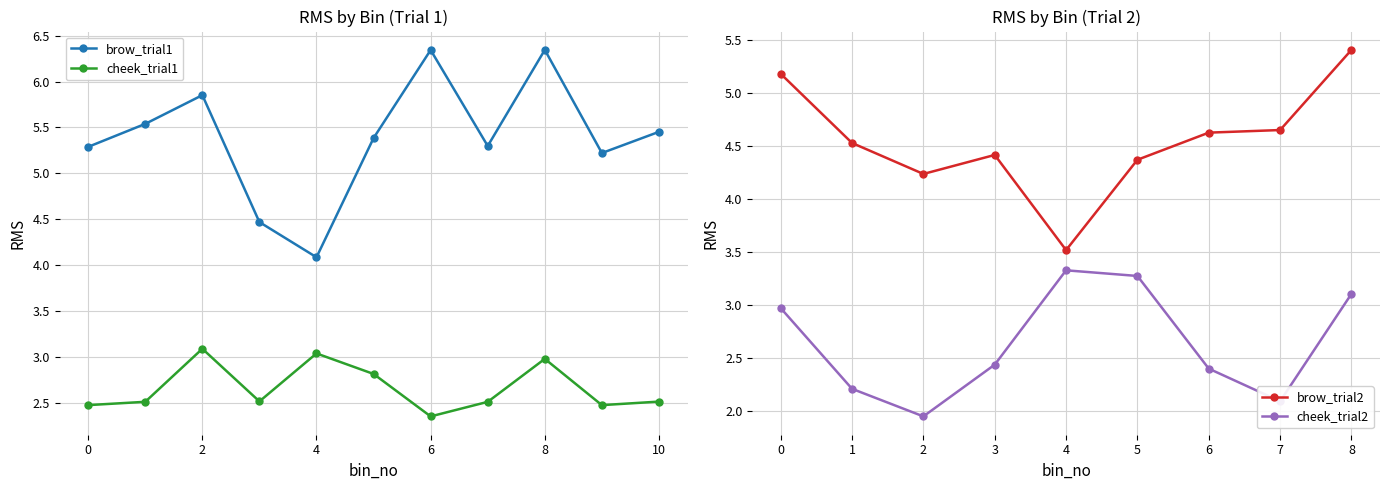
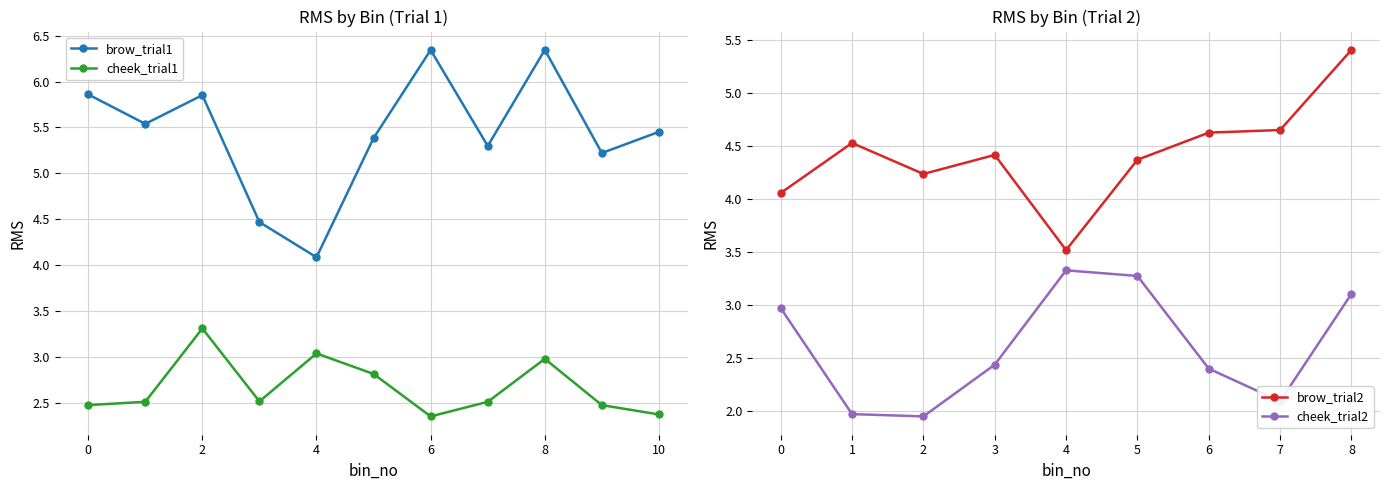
  {
    "RMS by Bin (Trial 1)": {
      "brow_trial1": {
-       "0": 5.3,
+       "0": 5.9,
        "2": 5.9,
        "4": 4.1,
        "6": 6.3,
        "8": 6.3,
        "10": 5.5
      },
      "cheek_trial1": {
        "0": 2.5,
-       "2": 3.1,
+       "2": 3.3,
        "4": 3.0,
        "6": 2.3,
        "8": 3.0,
-       "10": 2.5
+       "10": 2.4
      }
    },
    "RMS by Bin (Trial 2)": {
      "brow_trial2": {
-       "0": 5.18,
+       "0": 4.05,
        "1": 4.53,
        "2": 4.23,
        "3": 4.41,
        "4": 3.51,
        "5": 4.37,
        "6": 4.62,
        "7": 4.65,
        "8": 5.40
      },
      "cheek_trial2": {
        "0": 2.97,
-       "1": 2.21,
+       "1": 1.97,
        "2": 1.95,
        "3": 2.43,
        "4": 3.32,
        "5": 3.27,
        "6": 2.40,
        "8": 3.10
      }
    }
  }
